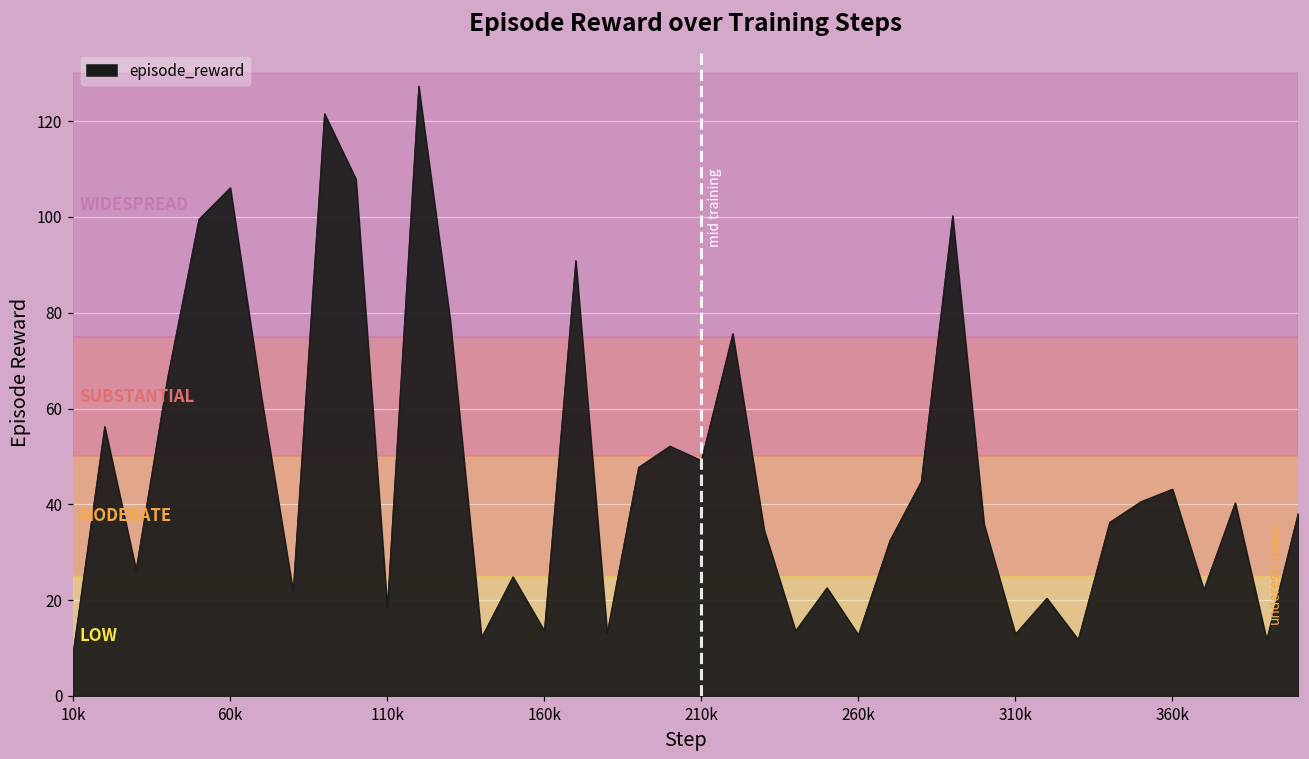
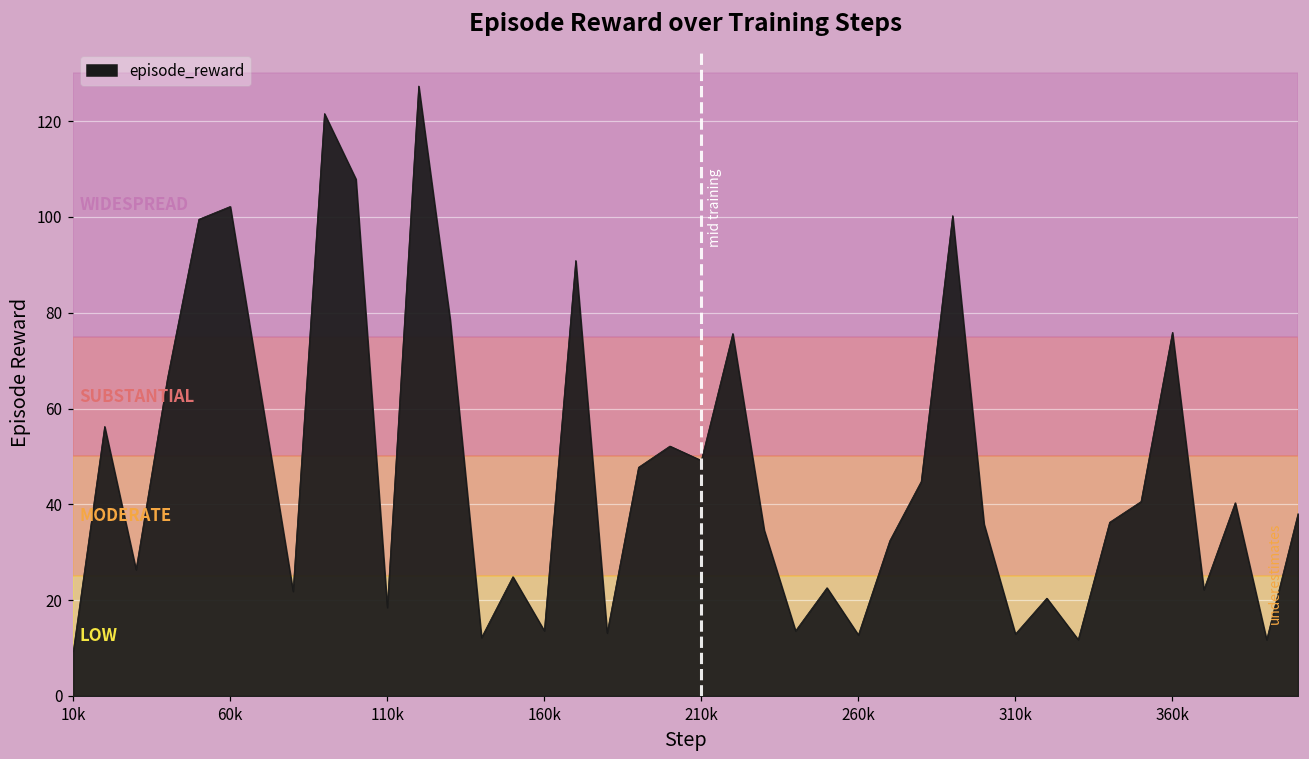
  {
    "10k": 9,
-   "60k": 106,
+   "60k": 102,
    "110k": 18,
    "160k": 14,
    "210k": 49,
    "260k": 13,
    "310k": 13,
-   "360k": 43
+   "360k": 76
  }
